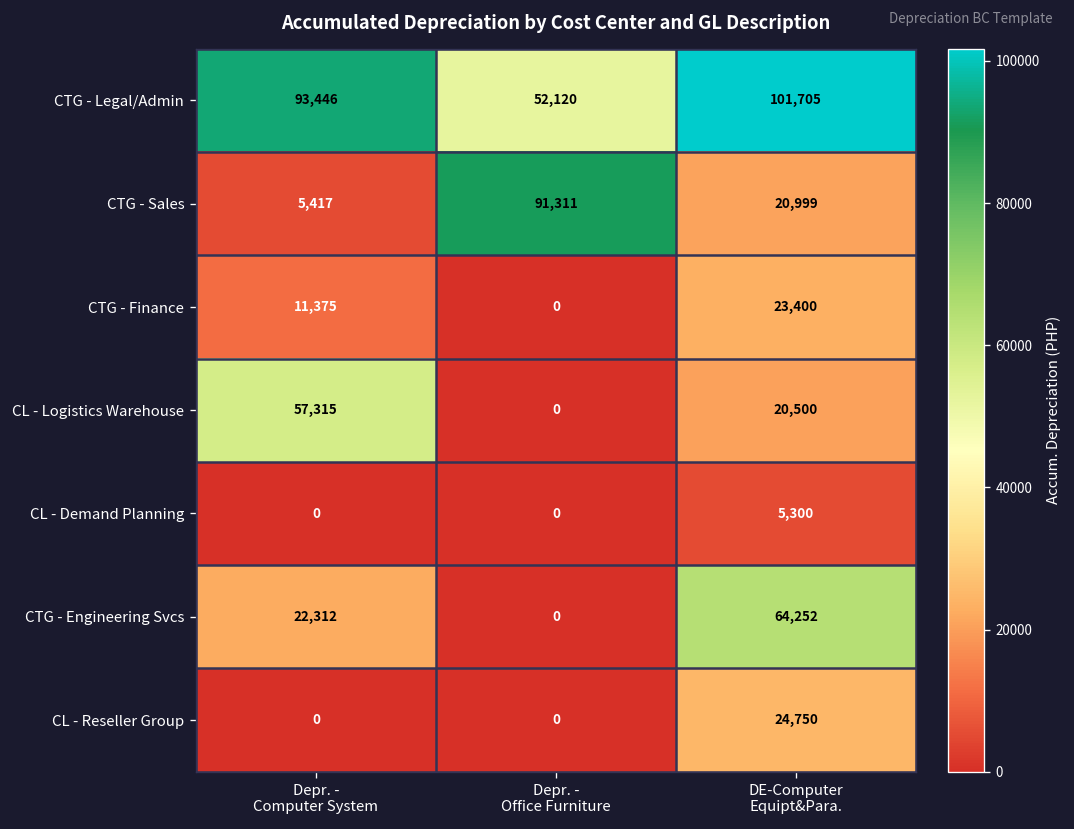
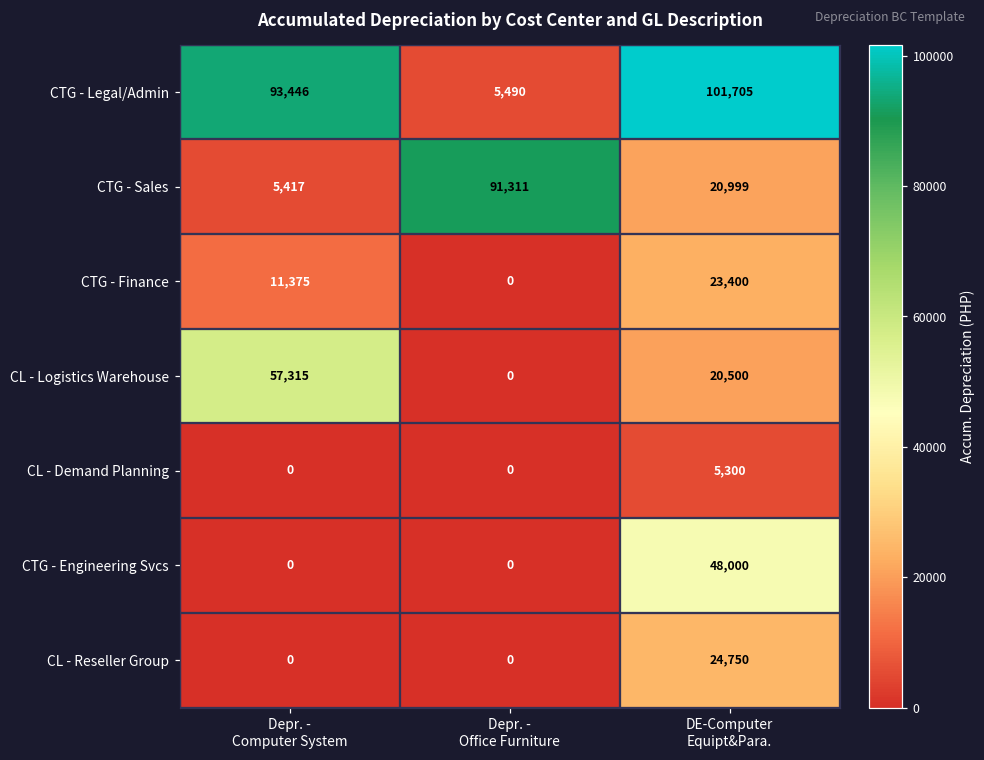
  {
    "CTG - Legal/Admin": {
      "Depr. - Computer System": "93,446",
-     "Depr. - Office Furniture": "52,120",
+     "Depr. - Office Furniture": "5,490",
      "DE-Computer Equipt&Para.": "101,705"
    },
    "CTG - Sales": {
      "Depr. - Computer System": "5,417",
      "Depr. - Office Furniture": "91,311",
      "DE-Computer Equipt&Para.": "20,999"
    },
    "CTG - Finance": {
      "Depr. - Computer System": "11,375",
      "Depr. - Office Furniture": "0",
      "DE-Computer Equipt&Para.": "23,400"
    },
    "CL - Logistics Warehouse": {
      "Depr. - Computer System": "57,315",
      "Depr. - Office Furniture": "0",
      "DE-Computer Equipt&Para.": "20,500"
    },
    "CL - Demand Planning": {
      "Depr. - Computer System": "0",
      "Depr. - Office Furniture": "0",
      "DE-Computer Equipt&Para.": "5,300"
    },
    "CTG - Engineering Svcs": {
-     "Depr. - Computer System": "22,312",
+     "Depr. - Computer System": "0",
      "Depr. - Office Furniture": "0",
-     "DE-Computer Equipt&Para.": "64,252"
+     "DE-Computer Equipt&Para.": "48,000"
    },
    "CL - Reseller Group": {
      "Depr. - Computer System": "0",
      "Depr. - Office Furniture": "0",
      "DE-Computer Equipt&Para.": "24,750"
    }
  }
